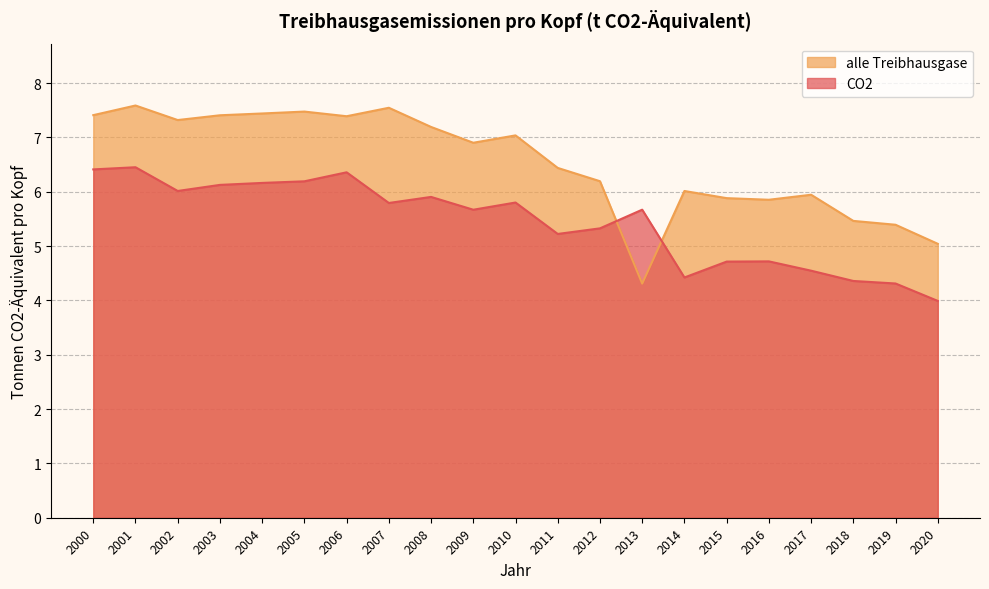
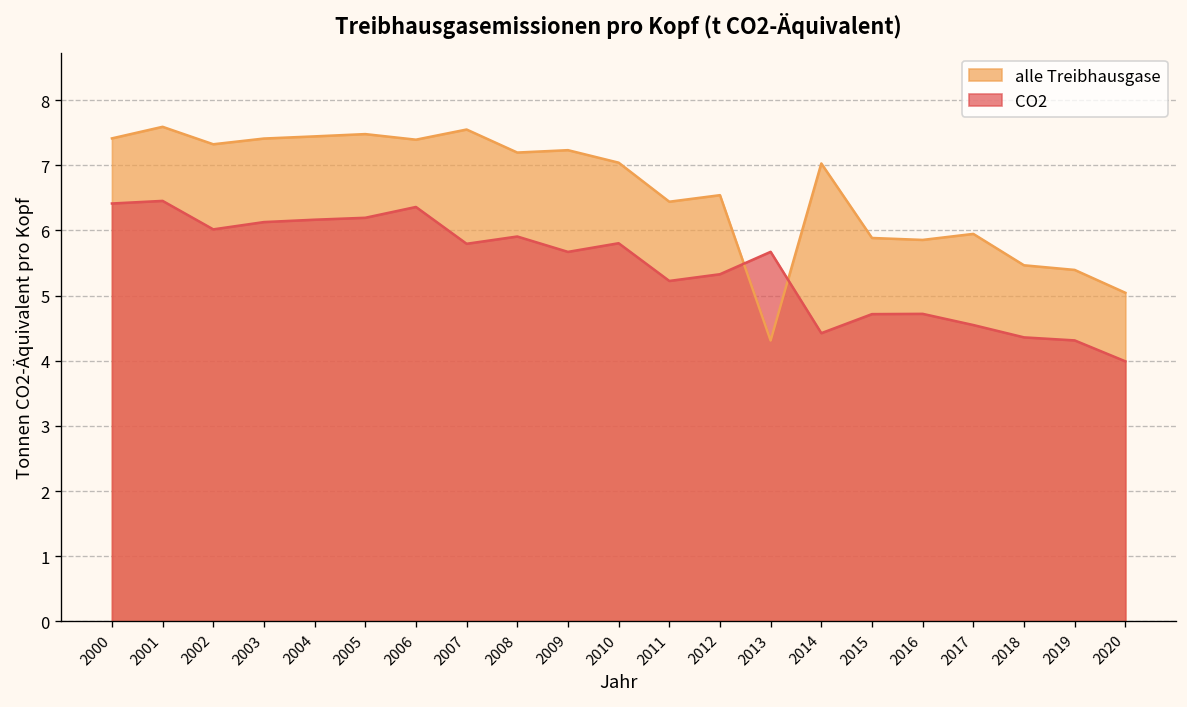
  {
    "alle Treibhausgase": {
      "2000": 7.4,
      "2001": 7.6,
      "2002": 7.3,
      "2003": 7.4,
      "2004": 7.4,
      "2005": 7.5,
      "2006": 7.4,
      "2007": 7.5,
      "2008": 7.2,
-     "2009": 6.9,
+     "2009": 7.2,
      "2010": 7.0,
      "2011": 6.4,
-     "2012": 6.2,
+     "2012": 6.5,
      "2013": 4.3,
-     "2014": 6.0,
+     "2014": 7.0,
      "2015": 5.9,
      "2016": 5.9,
      "2017": 5.9,
      "2018": 5.5,
      "2019": 5.4,
      "2020": 5.0
    },
    "CO2": {
      "2000": 6.4,
      "2001": 6.5,
      "2002": 6.0,
      "2003": 6.1,
      "2004": 6.2,
      "2005": 6.2,
      "2006": 6.4,
      "2007": 5.8,
      "2008": 5.9,
      "2009": 5.7,
      "2010": 5.8,
      "2011": 5.2,
      "2012": 5.3,
      "2013": 5.7,
      "2014": 4.4,
      "2015": 4.7,
      "2016": 4.7,
      "2017": 4.5,
      "2018": 4.4,
      "2019": 4.3,
      "2020": 4.0
    }
  }
